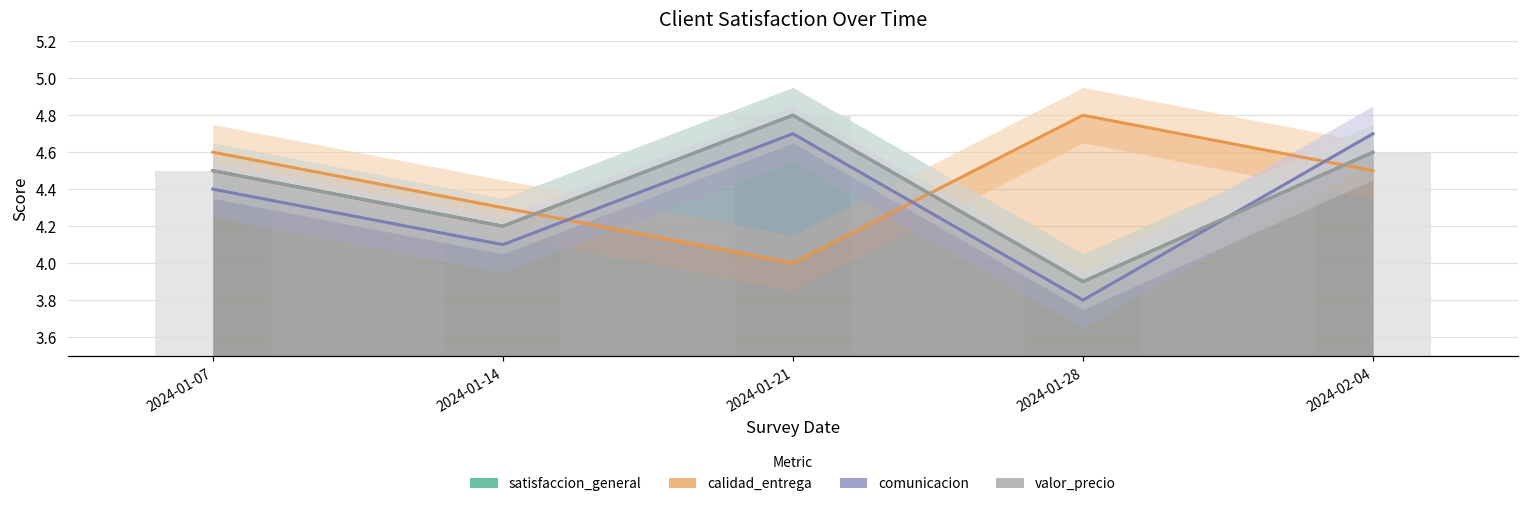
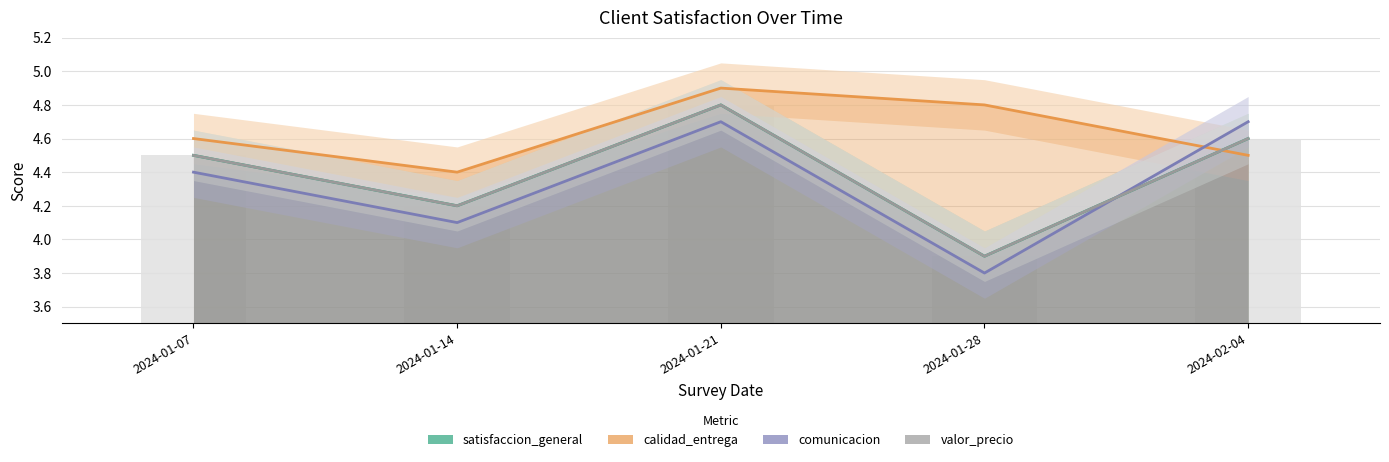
  {
    "calidad_entrega": {
      "2024-01-07": 4.6,
-     "2024-01-14": 4.3,
-     "2024-01-21": 4.0,
+     "2024-01-14": 4.4,
+     "2024-01-21": 4.9,
      "2024-01-28": 4.8,
      "2024-02-04": 4.5
    }
  }
